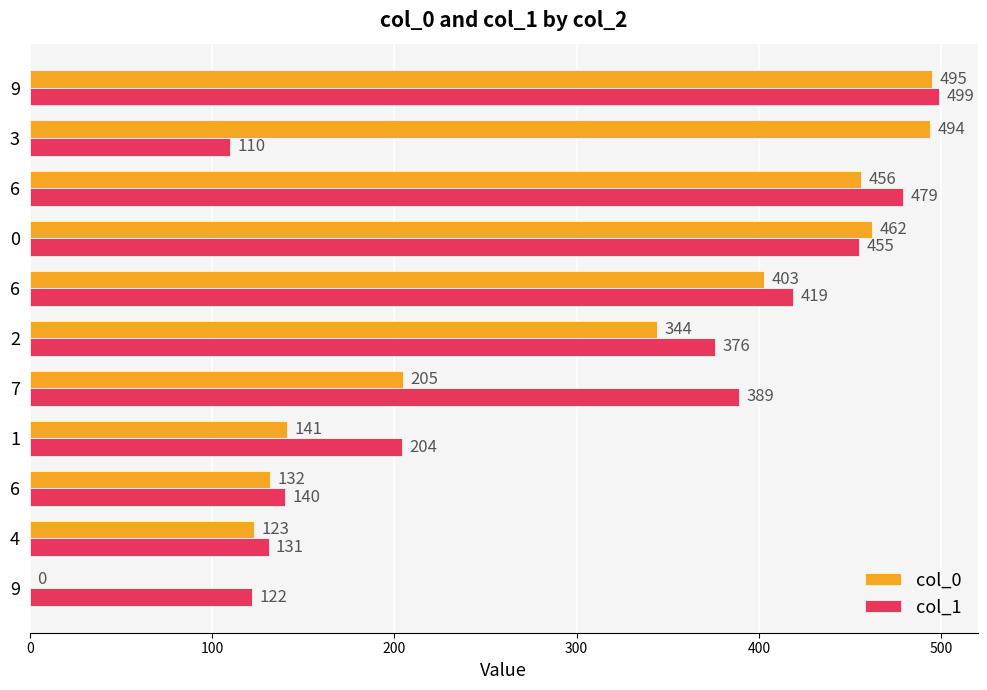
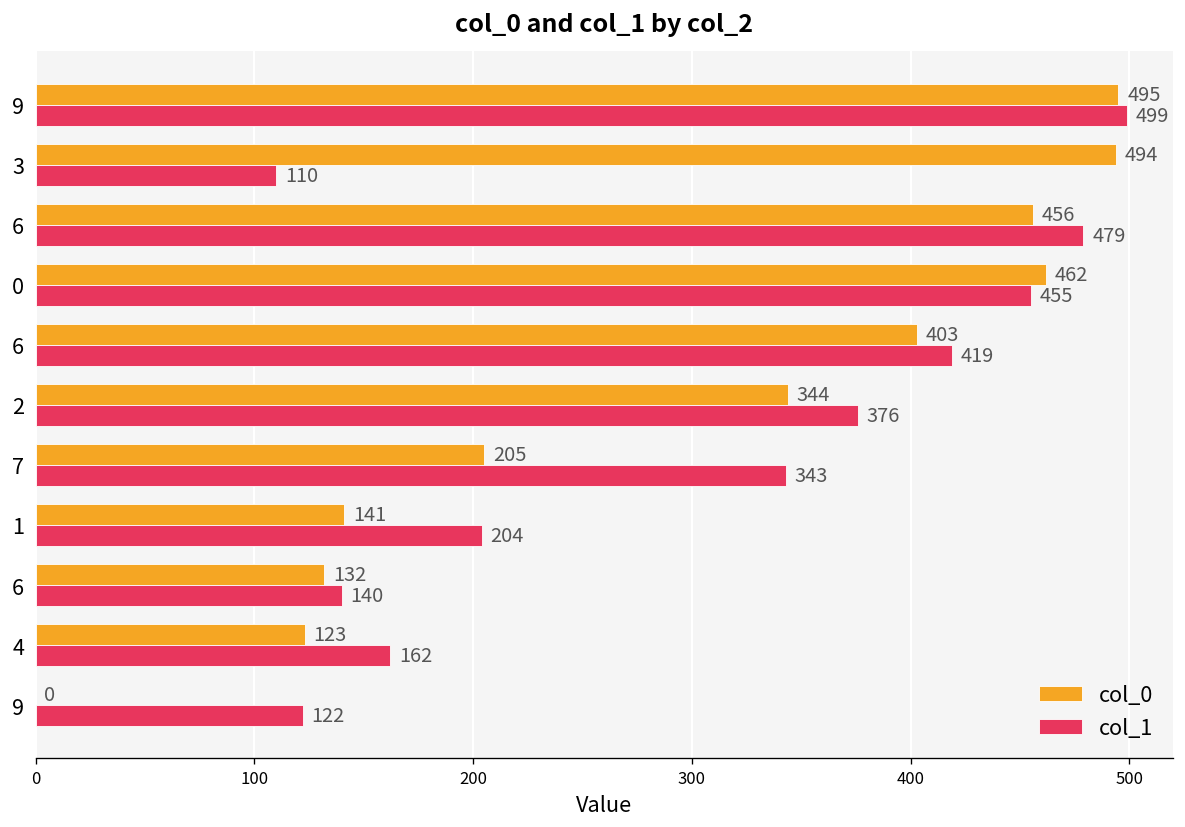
  {
    "col_0": {
      "3": 494,
      "0": 462,
      "2": 344,
      "7": 205,
      "1": 141,
      "4": 123
    },
    "col_1": {
      "3": 110,
      "0": 455,
      "2": 376,
-     "7": 389,
+     "7": 343,
      "1": 204,
-     "4": 131
+     "4": 162
    }
  }
